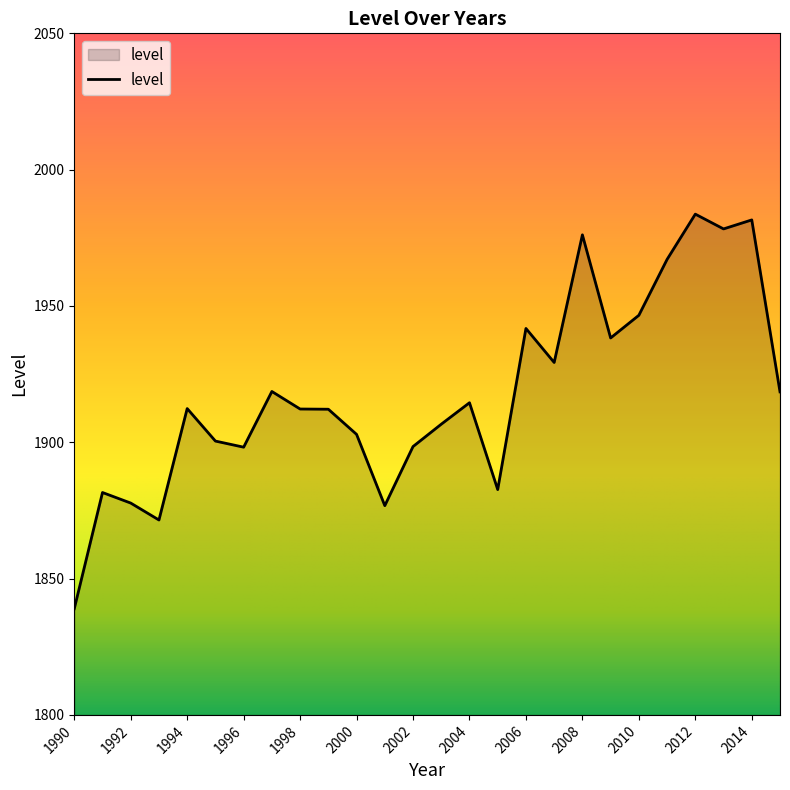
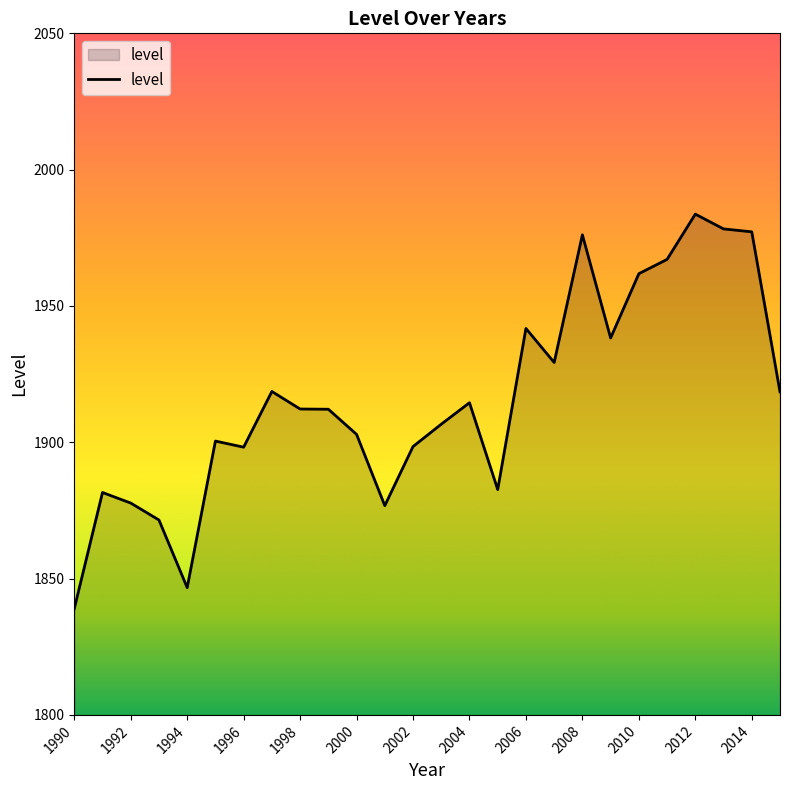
  {
    "1990": 1839,
    "1992": 1878,
-   "1994": 1912,
+   "1994": 1847,
    "1996": 1898,
    "1998": 1912,
    "2000": 1903,
    "2002": 1898,
    "2004": 1915,
    "2006": 1942,
    "2008": 1976,
-   "2010": 1947,
+   "2010": 1962,
    "2012": 1984,
-   "2014": 1982
+   "2014": 1977
  }
